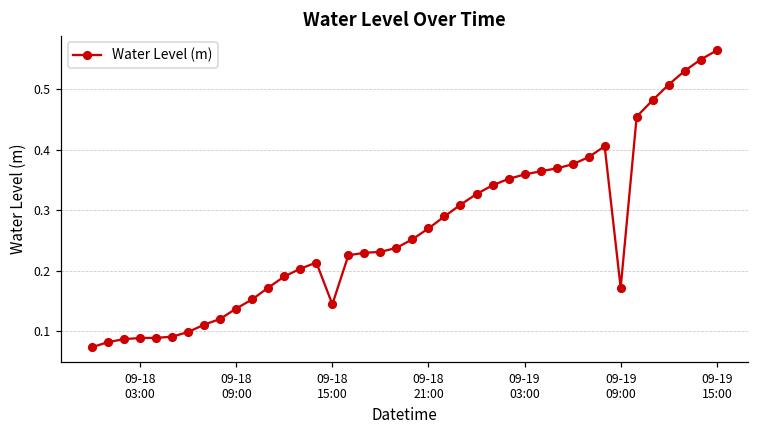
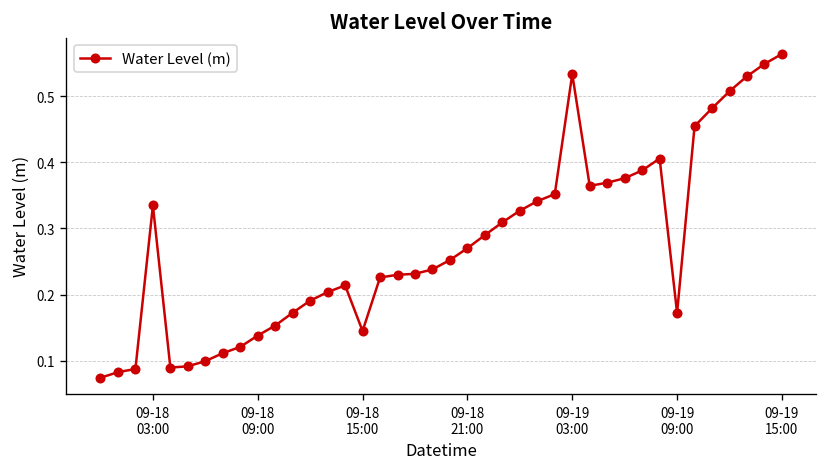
  {
-   "09-18 03:00": 0.09,
+   "09-18 03:00": 0.33,
    "09-18 09:00": 0.14,
    "09-18 15:00": 0.14,
    "09-18 21:00": 0.27,
-   "09-19 03:00": 0.36,
+   "09-19 03:00": 0.53,
    "09-19 09:00": 0.17,
    "09-19 15:00": 0.56
  }
